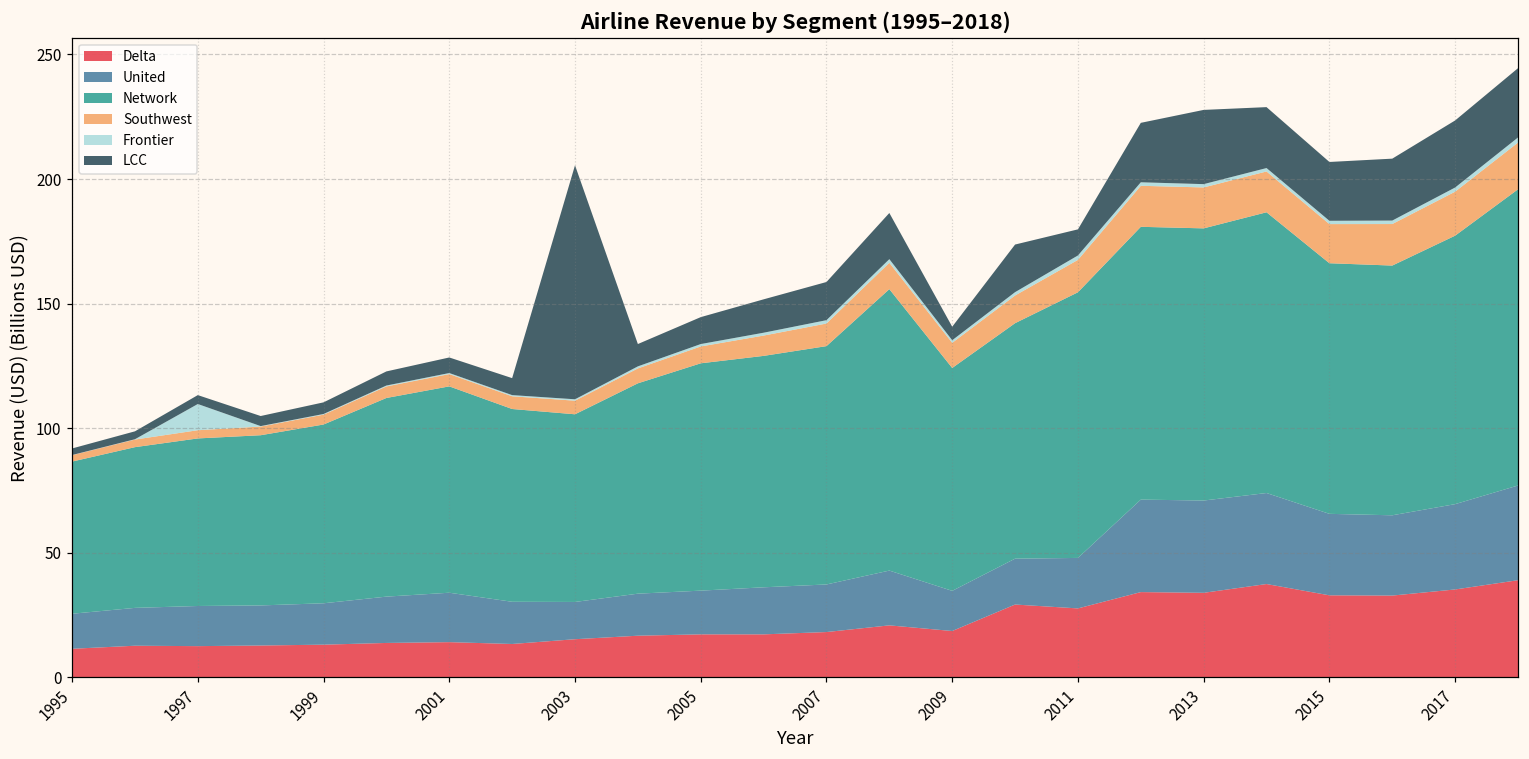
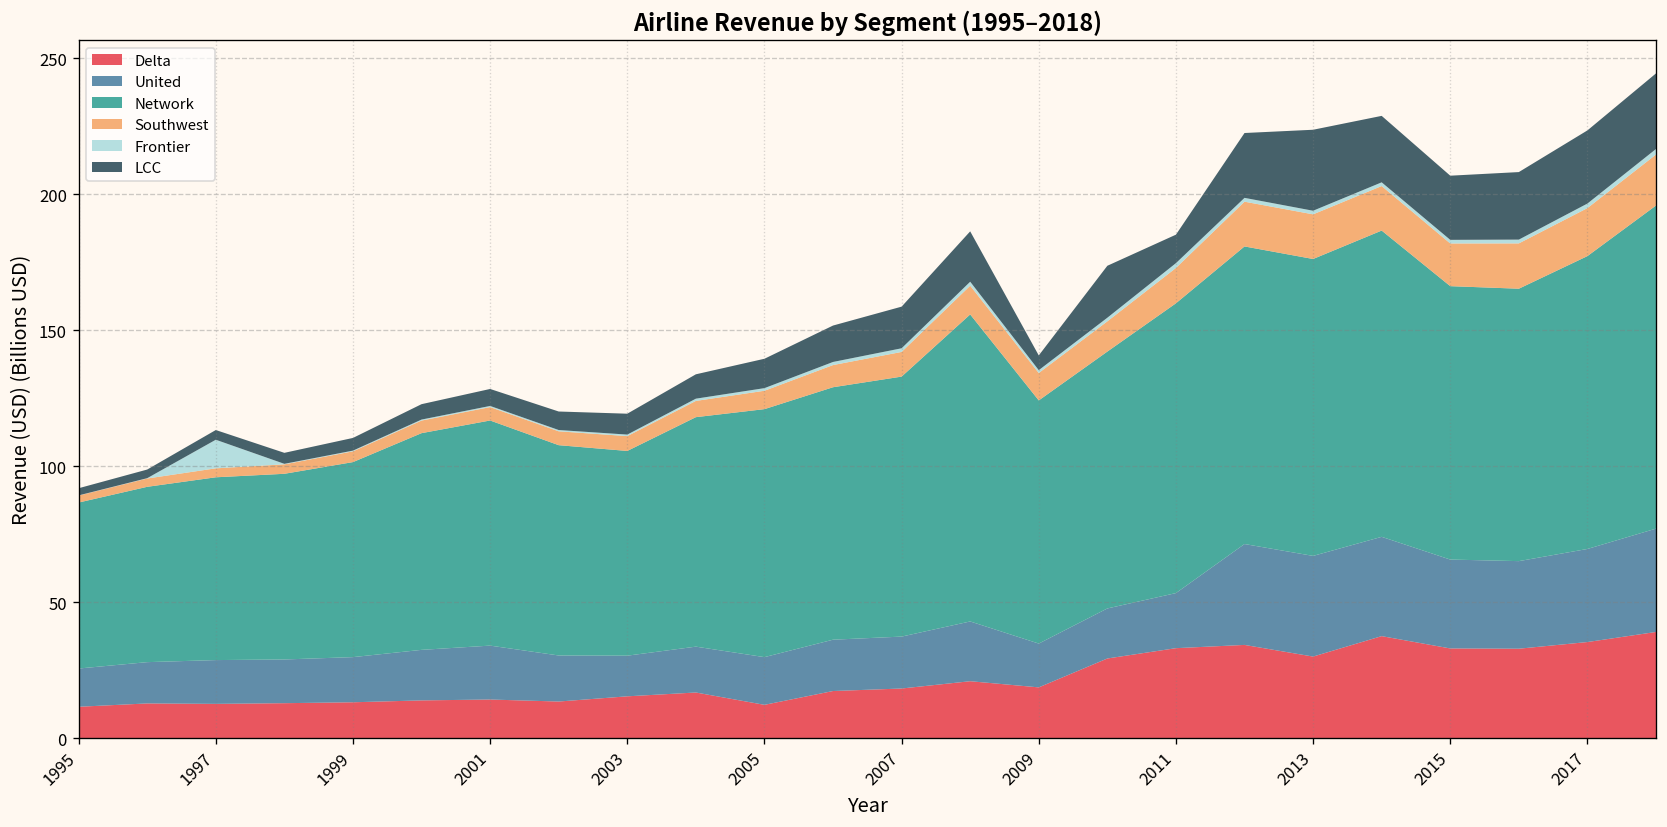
  {
    "Delta": {
      "1995": 12,
      "1997": 13,
      "1999": 13,
      "2001": 14,
      "2003": 15,
-     "2005": 17,
+     "2005": 12,
      "2007": 18,
      "2009": 19,
-     "2011": 28,
-     "2013": 34,
+     "2011": 33,
+     "2013": 30,
      "2015": 33,
      "2017": 35
    },
    "Southwest": {
      "1997": 3,
      "2007": 9,
      "2011": 13,
      "2013": 16,
      "2015": 16,
      "2017": 18
    },
    "Frontier": {
      "1997": 11,
      "2007": 1,
      "2011": 2,
      "2013": 1,
      "2015": 1,
      "2017": 2
    },
    "LCC": {
      "1995": 3,
      "1997": 4,
      "1999": 5,
      "2001": 6,
-     "2003": 94,
+     "2003": 8,
      "2005": 11,
      "2007": 15,
      "2009": 5,
      "2011": 10,
      "2013": 30,
      "2015": 24,
      "2017": 27
    }
  }
